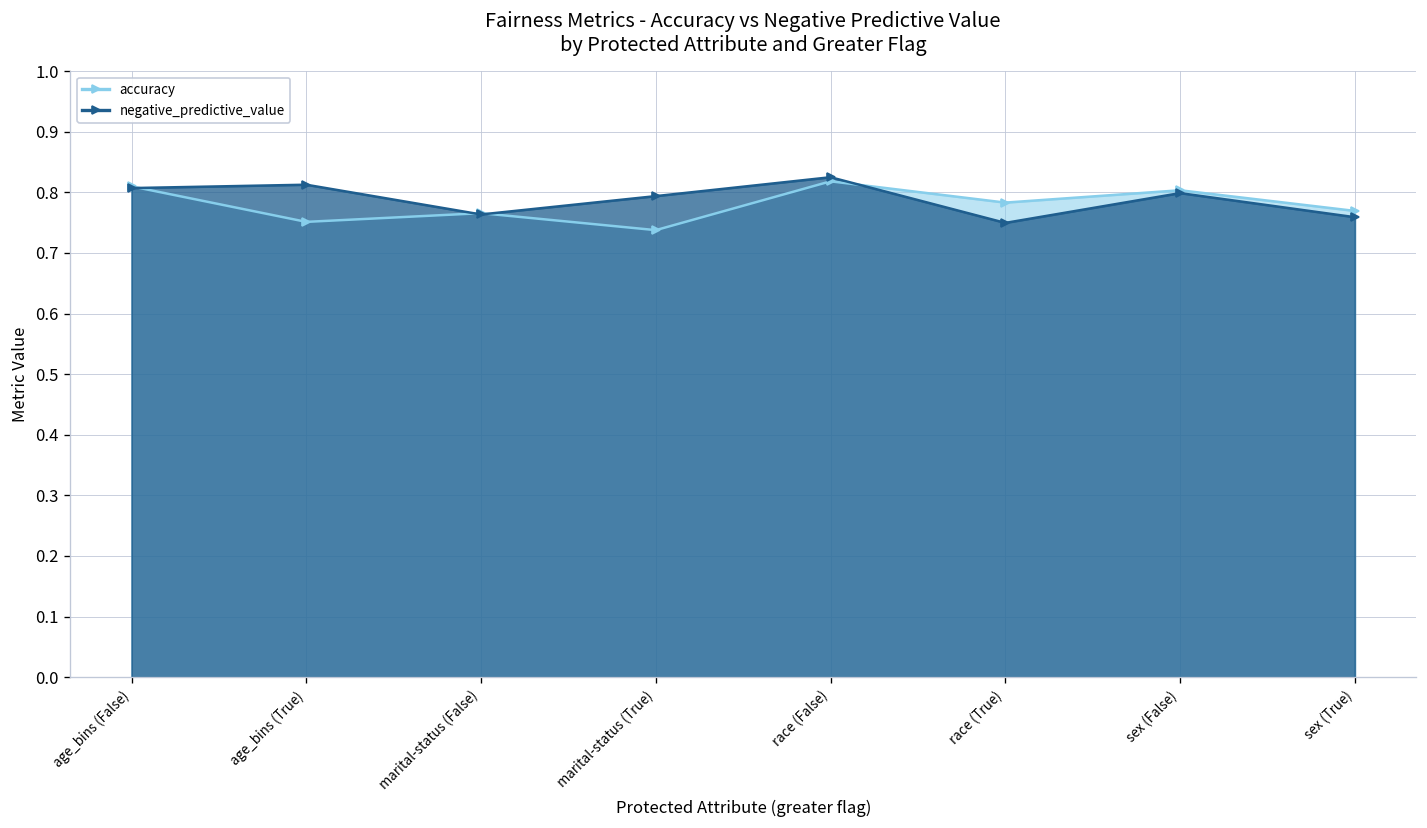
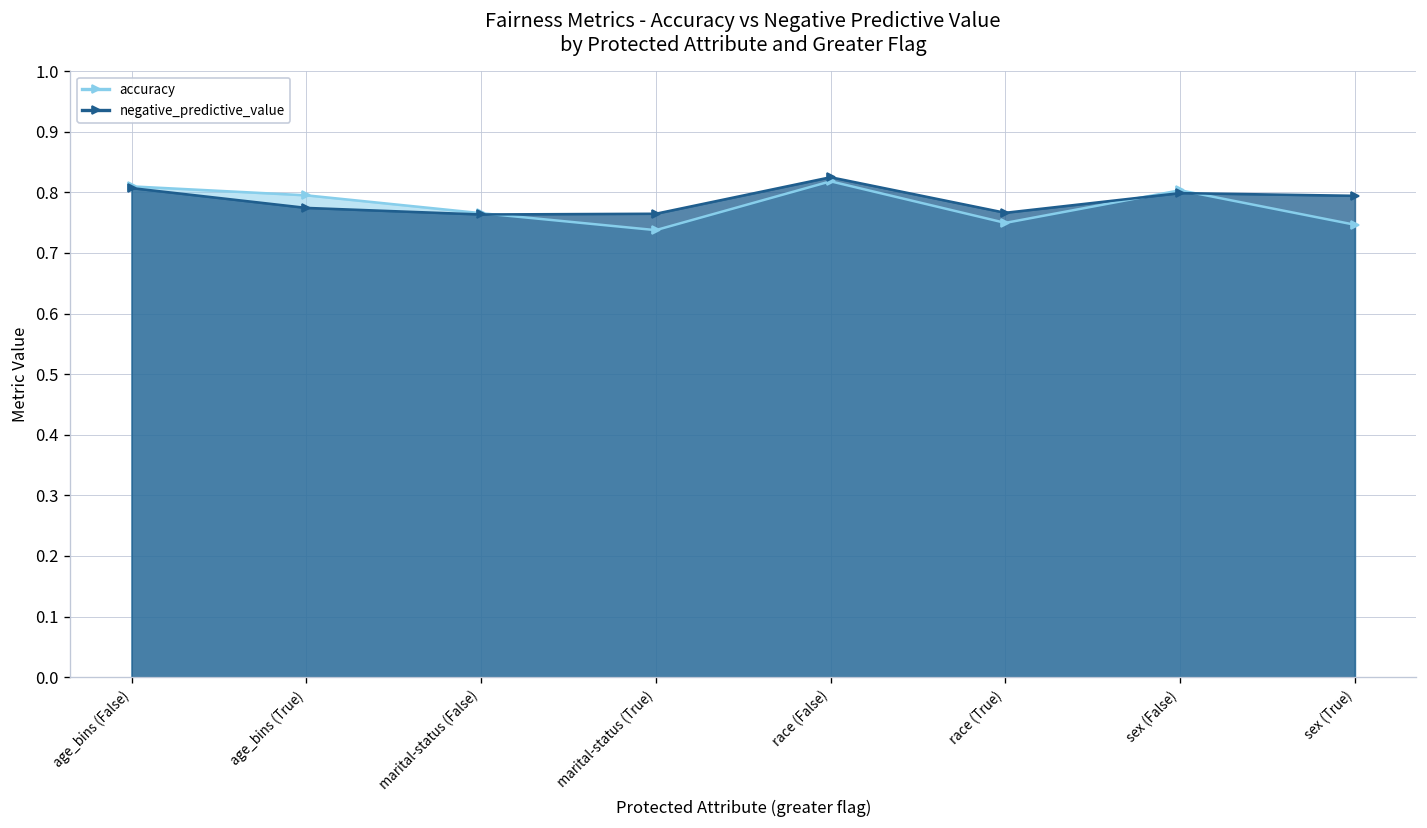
  {
    "accuracy": {
-     "age_bins (True)": 0.75,
+     "age_bins (True)": 0.80,
      "marital-status (True)": 0.74,
      "race (False)": 0.82,
-     "race (True)": 0.78,
-     "sex (True)": 0.77
+     "race (True)": 0.75,
+     "sex (True)": 0.75
    },
    "negative_predictive_value": {
-     "age_bins (True)": 0.81,
-     "marital-status (True)": 0.79,
+     "age_bins (True)": 0.77,
+     "marital-status (True)": 0.76,
      "race (False)": 0.82,
-     "race (True)": 0.75,
-     "sex (True)": 0.76
+     "race (True)": 0.77,
+     "sex (True)": 0.79
    }
  }
